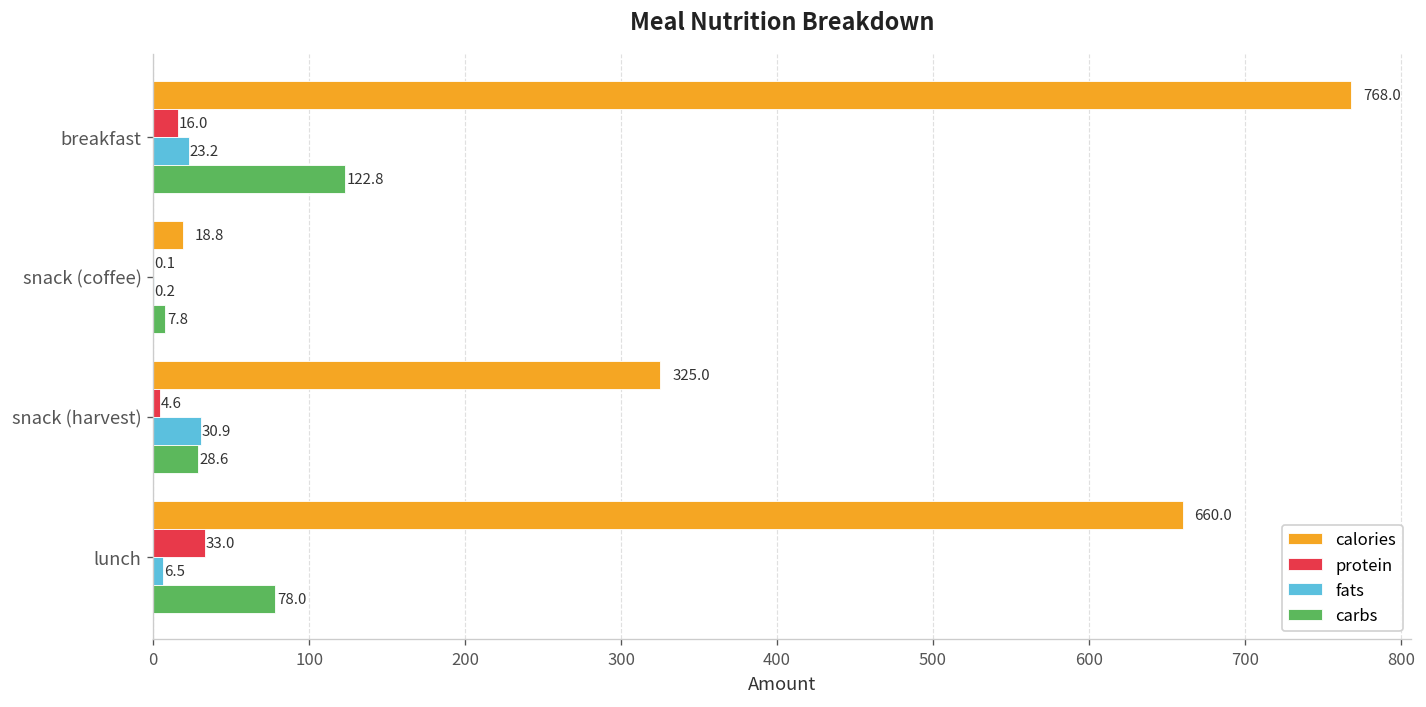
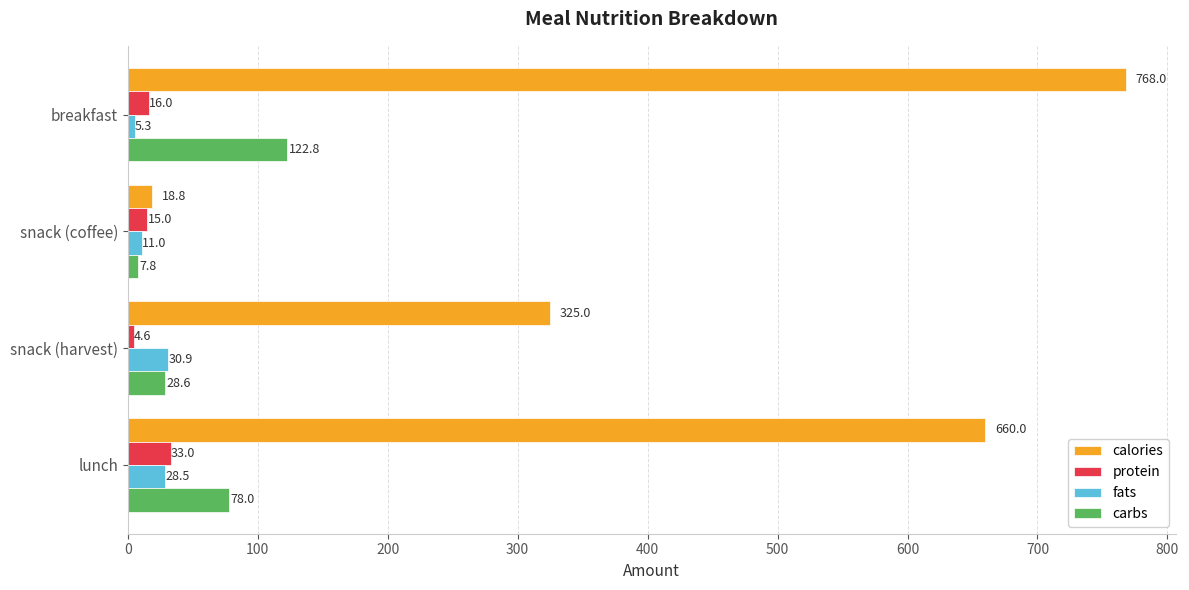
  {
    "calories": {
      "breakfast": 768.0,
      "snack (coffee)": 18.8,
      "snack (harvest)": 325.0,
      "lunch": 660.0
    },
    "protein": {
      "breakfast": 16.0,
-     "snack (coffee)": 0.1,
+     "snack (coffee)": 15.0,
      "snack (harvest)": 4.6,
      "lunch": 33.0
    },
    "fats": {
-     "breakfast": 23.2,
-     "snack (coffee)": 0.2,
+     "breakfast": 5.3,
+     "snack (coffee)": 11.0,
      "snack (harvest)": 30.9,
-     "lunch": 6.5
+     "lunch": 28.5
    },
    "carbs": {
      "breakfast": 122.8,
      "snack (coffee)": 7.8,
      "snack (harvest)": 28.6,
      "lunch": 78.0
    }
  }
